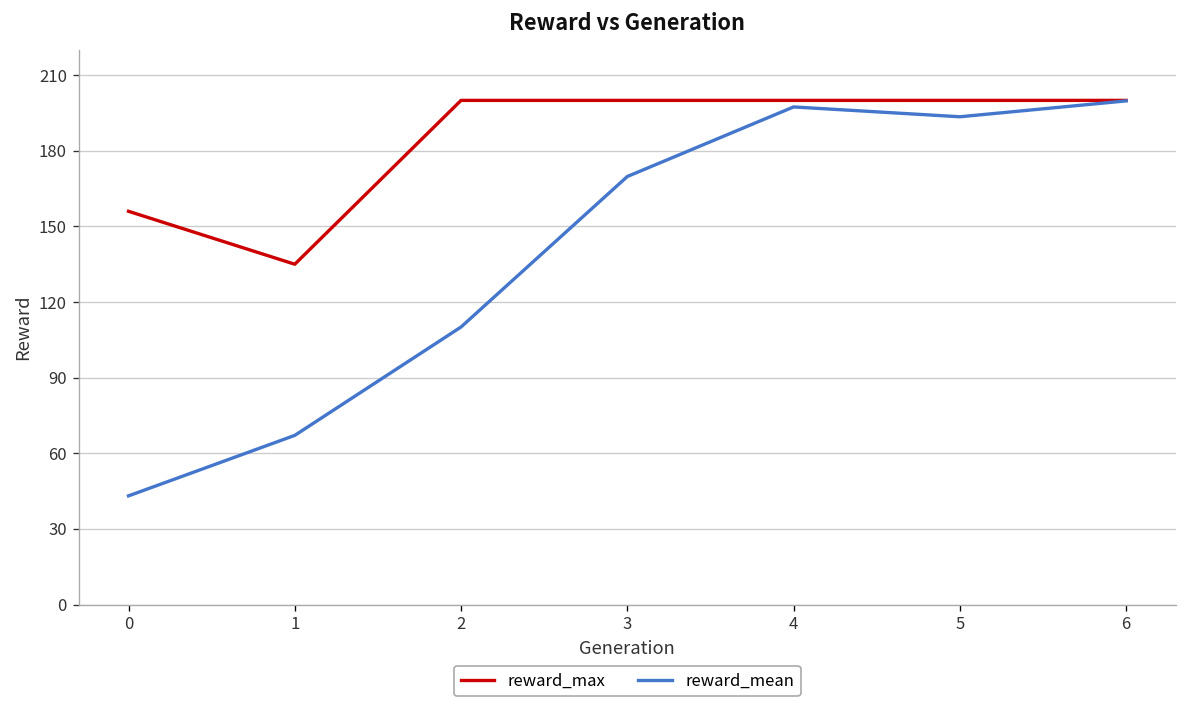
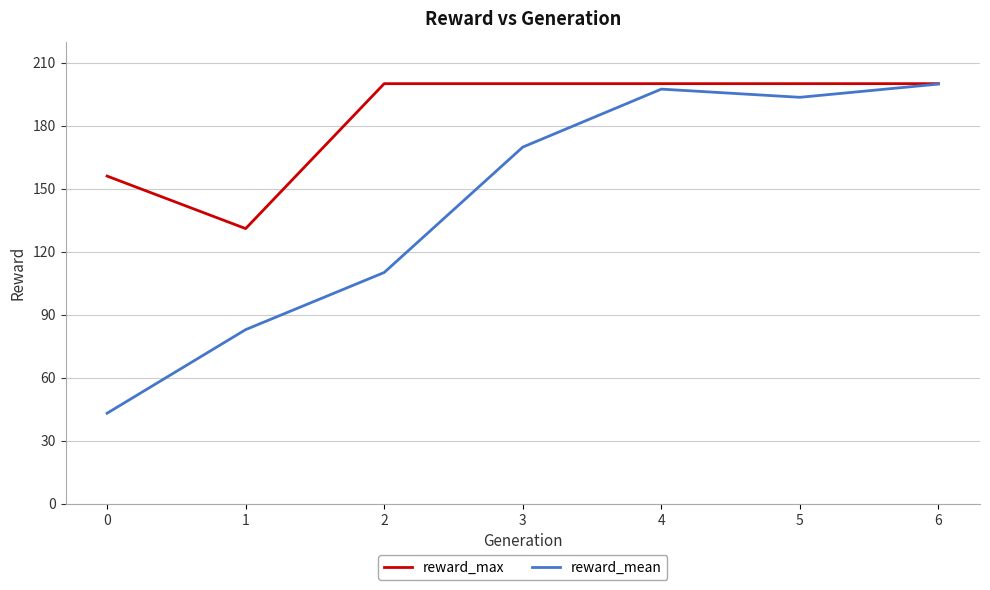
  {
    "reward_max": {
      "0": 156,
-     "1": 135,
+     "1": 131,
      "2": 200,
      "3": 200,
      "4": 200,
      "5": 200
    },
    "reward_mean": {
      "0": 43,
-     "1": 67,
+     "1": 83,
      "2": 110,
      "3": 170,
      "4": 197,
      "5": 194
    }
  }
